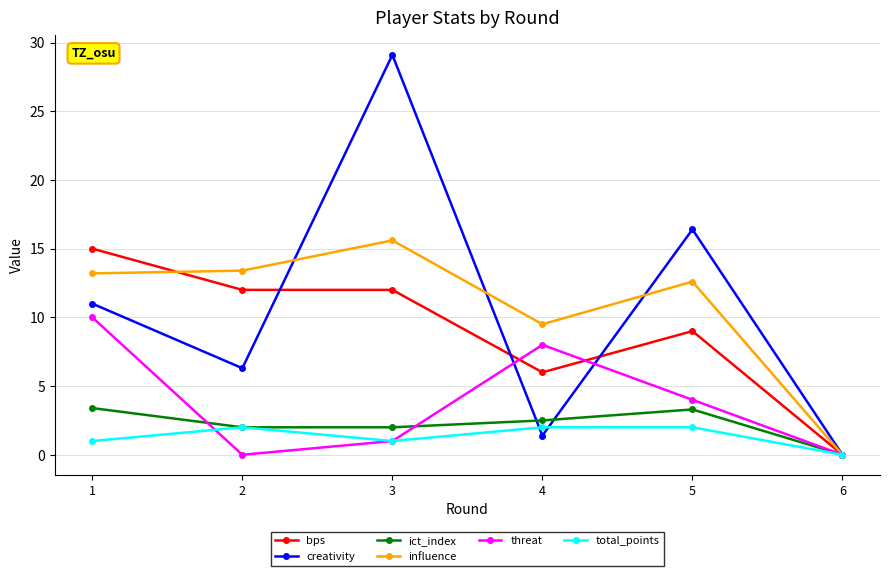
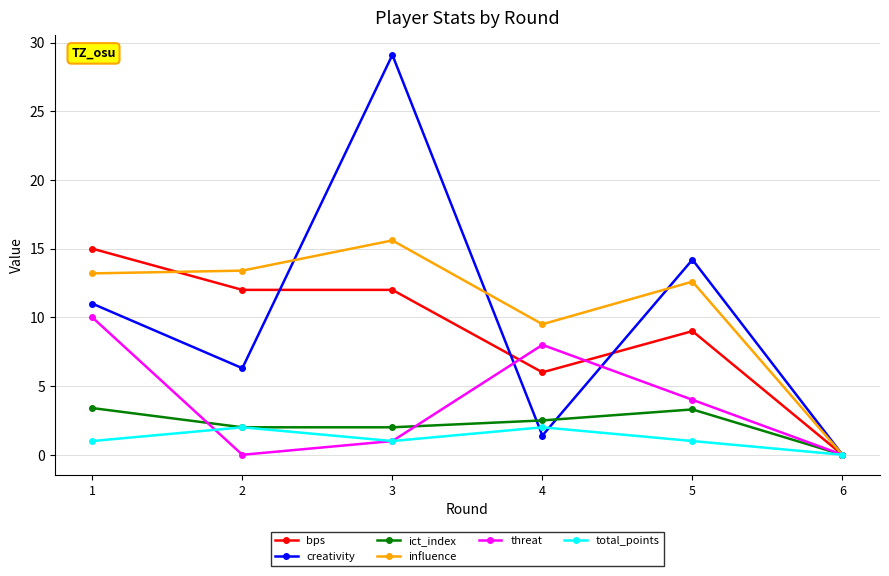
  {
    "bps": {
      "1": 15.0,
      "2": 12.0,
      "3": 12.0,
      "4": 6.0,
      "5": 9.0
    },
    "creativity": {
      "1": 11.0,
      "2": 6.3,
      "3": 29.1,
      "4": 1.4,
-     "5": 16.4
+     "5": 14.2
    },
    "ict_index": {
      "1": 3.4,
      "3": 2.0,
      "4": 2.5,
      "5": 3.3
    },
    "influence": {
      "1": 13.2,
      "2": 13.4,
      "3": 15.6,
      "4": 9.5,
      "5": 12.6
    },
    "threat": {
      "1": 10.0,
      "2": 0.0,
      "4": 8.0,
      "5": 4.0
    },
    "total_points": {
      "1": 1,
      "4": 2,
-     "5": 2
+     "5": 1
    }
  }
